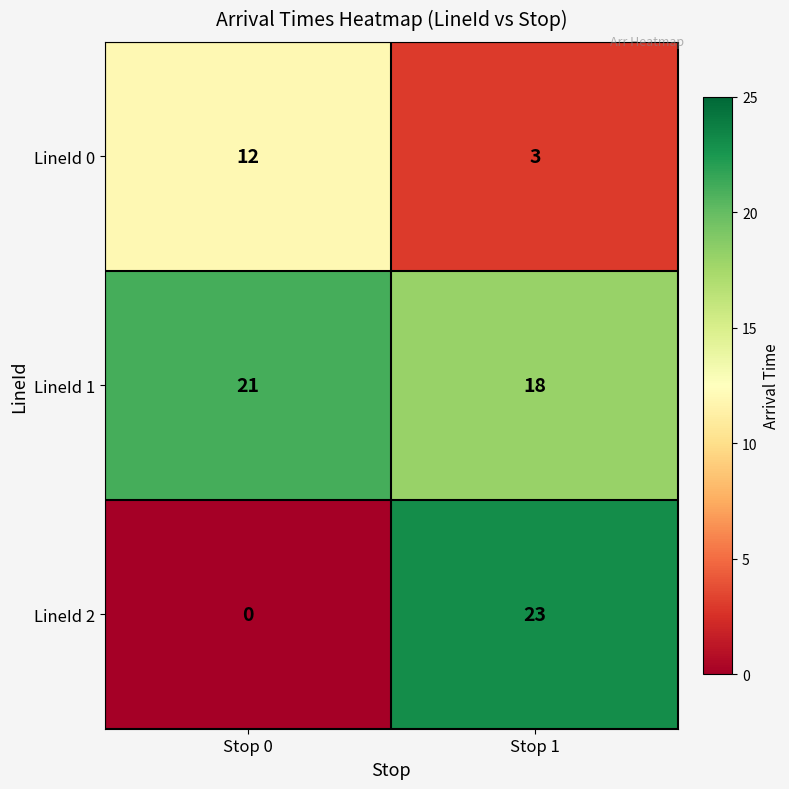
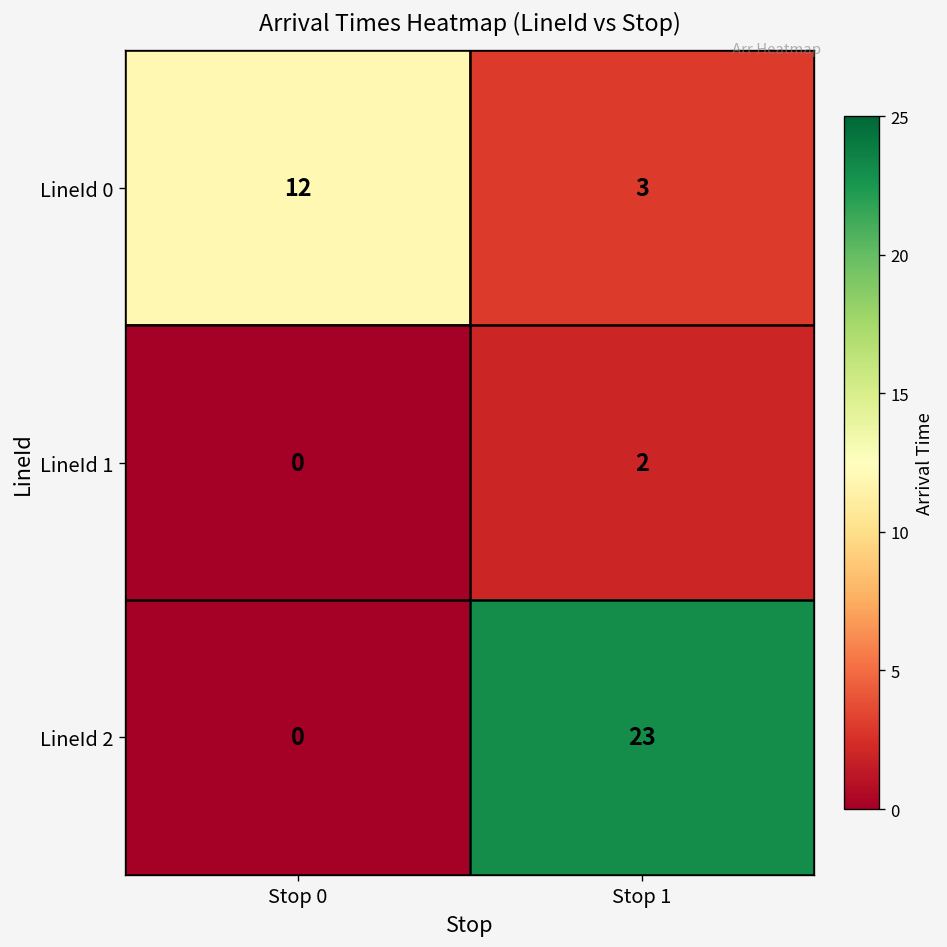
  {
    "LineId 0": {
      "Stop 0": 12,
      "Stop 1": 3
    },
    "LineId 1": {
-     "Stop 0": 21,
-     "Stop 1": 18
+     "Stop 0": 0,
+     "Stop 1": 2
    },
    "LineId 2": {
      "Stop 0": 0,
      "Stop 1": 23
    }
  }
